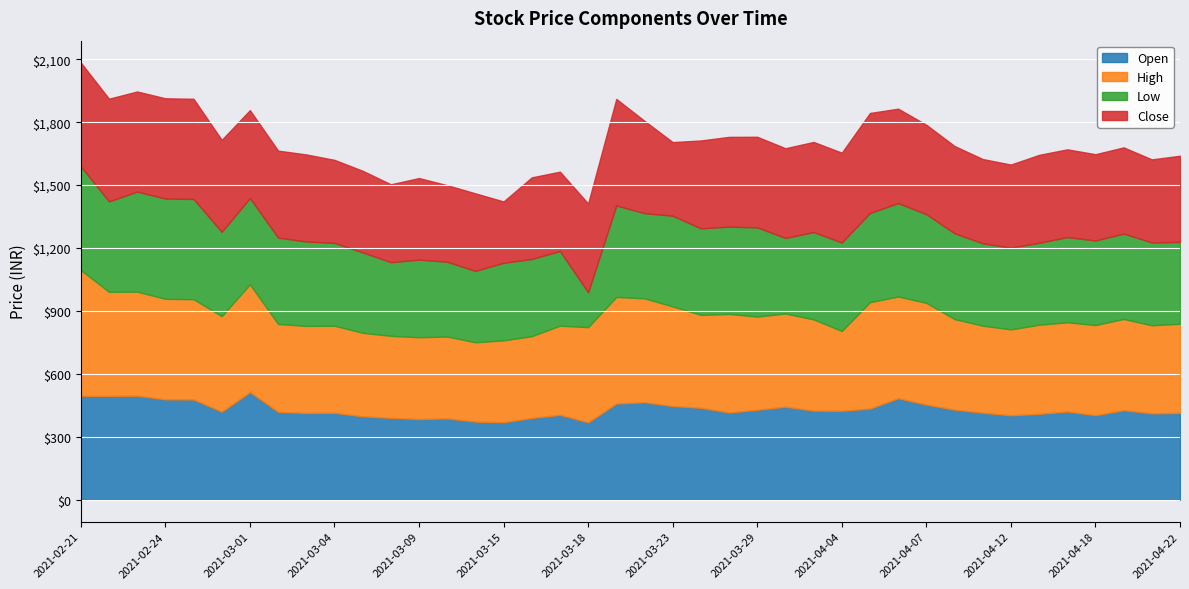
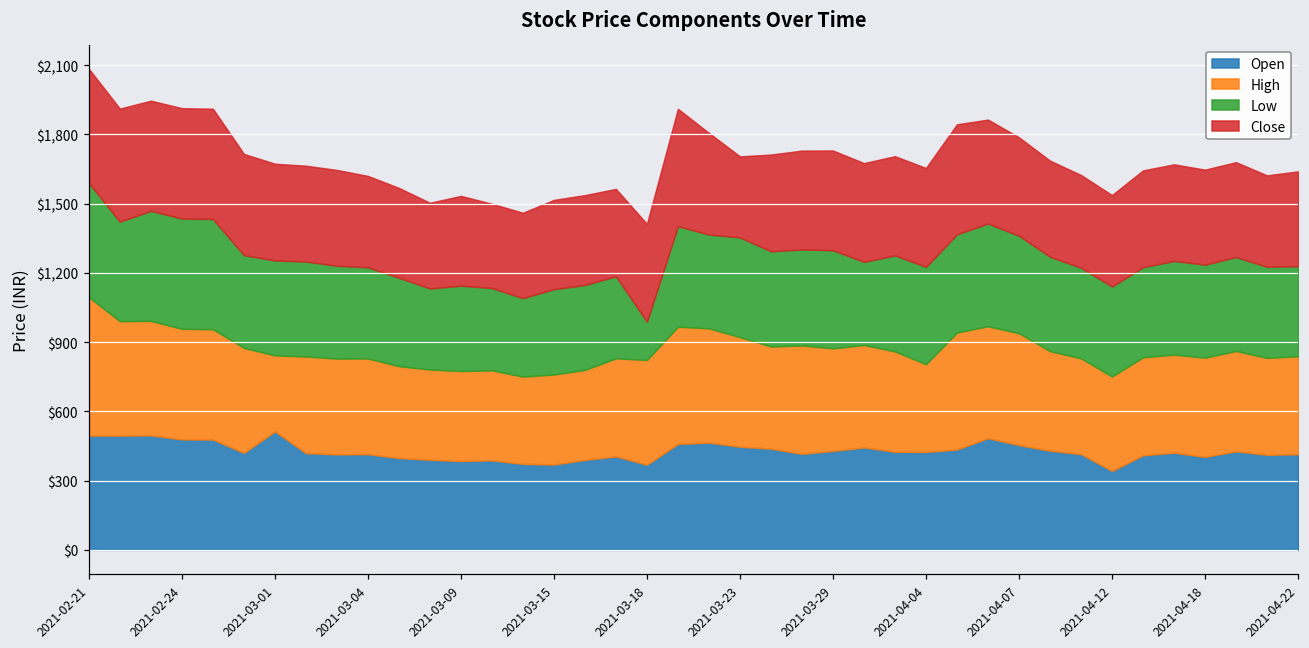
  {
    "Open": {
      "2021-02-21": "$500",
      "2021-02-24": "$480",
      "2021-03-01": "$510",
      "2021-03-04": "$410",
      "2021-03-09": "$390",
      "2021-03-15": "$370",
      "2021-03-18": "$370",
      "2021-03-23": "$450",
      "2021-03-29": "$430",
      "2021-04-04": "$420",
      "2021-04-07": "$450",
-     "2021-04-12": "$400",
+     "2021-04-12": "$340",
      "2021-04-18": "$400",
      "2021-04-22": "$410"
    },
    "High": {
      "2021-02-21": "$600",
      "2021-02-24": "$480",
-     "2021-03-01": "$510",
+     "2021-03-01": "$330",
      "2021-03-04": "$410",
      "2021-03-09": "$390",
      "2021-03-15": "$390",
      "2021-03-18": "$450",
      "2021-03-23": "$470",
      "2021-03-29": "$440",
      "2021-04-04": "$380",
      "2021-04-07": "$480",
      "2021-04-12": "$410",
      "2021-04-18": "$430",
      "2021-04-22": "$430"
    },
    "Low": {
      "2021-02-21": "$490",
      "2021-02-24": "$480",
      "2021-03-01": "$410",
      "2021-03-04": "$390",
      "2021-03-09": "$370",
      "2021-03-15": "$370",
      "2021-03-18": "$170",
      "2021-03-23": "$430",
      "2021-03-29": "$430",
      "2021-04-04": "$420",
      "2021-04-07": "$420",
      "2021-04-12": "$390",
      "2021-04-18": "$400",
      "2021-04-22": "$390"
    },
    "Close": {
      "2021-02-21": "$490",
      "2021-02-24": "$480",
      "2021-03-01": "$420",
      "2021-03-04": "$400",
      "2021-03-09": "$390",
-     "2021-03-15": "$290",
+     "2021-03-15": "$390",
      "2021-03-18": "$420",
      "2021-03-23": "$350",
      "2021-03-29": "$430",
      "2021-04-04": "$430",
      "2021-04-07": "$430",
      "2021-04-12": "$400",
      "2021-04-18": "$410",
      "2021-04-22": "$410"
    }
  }
